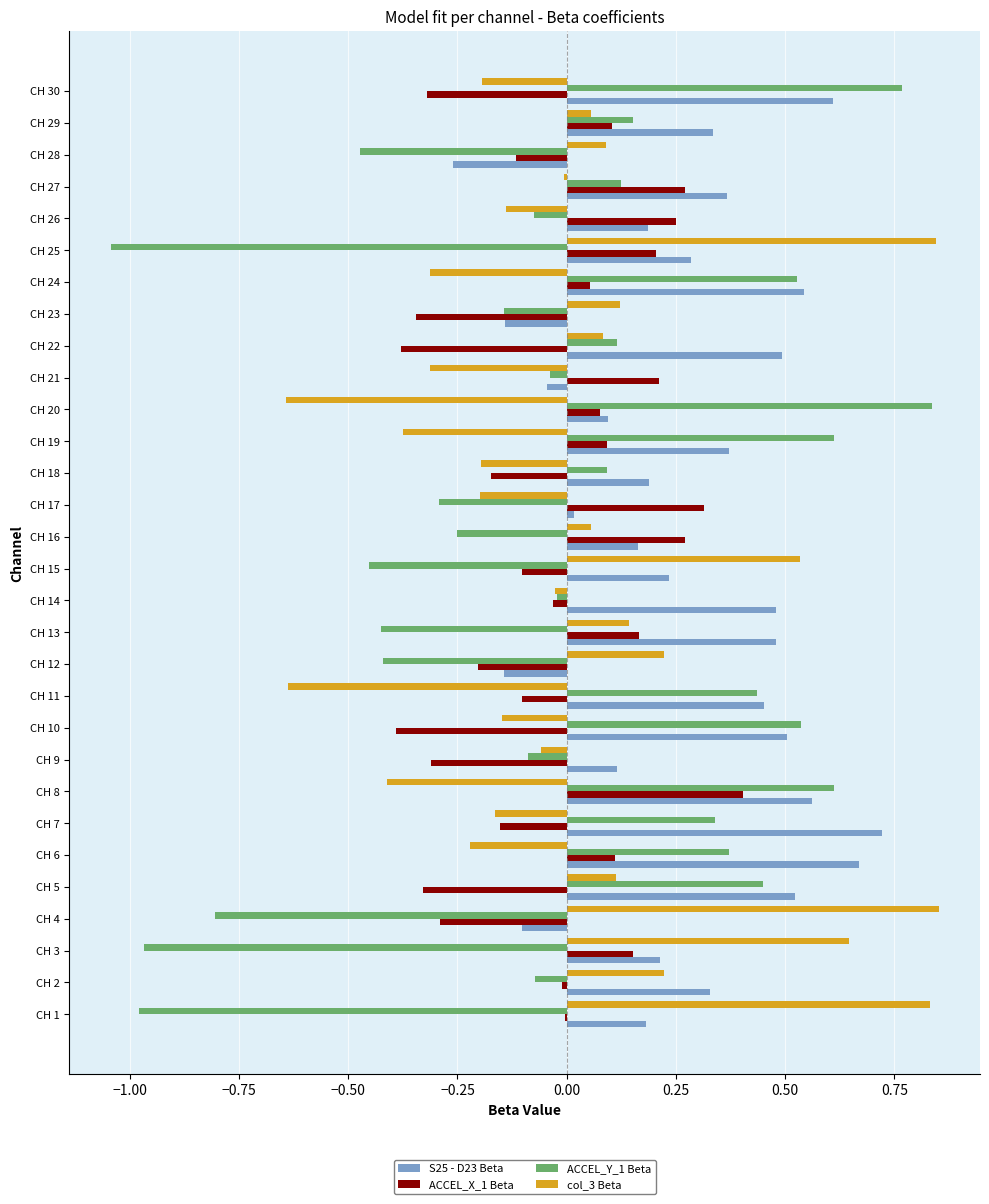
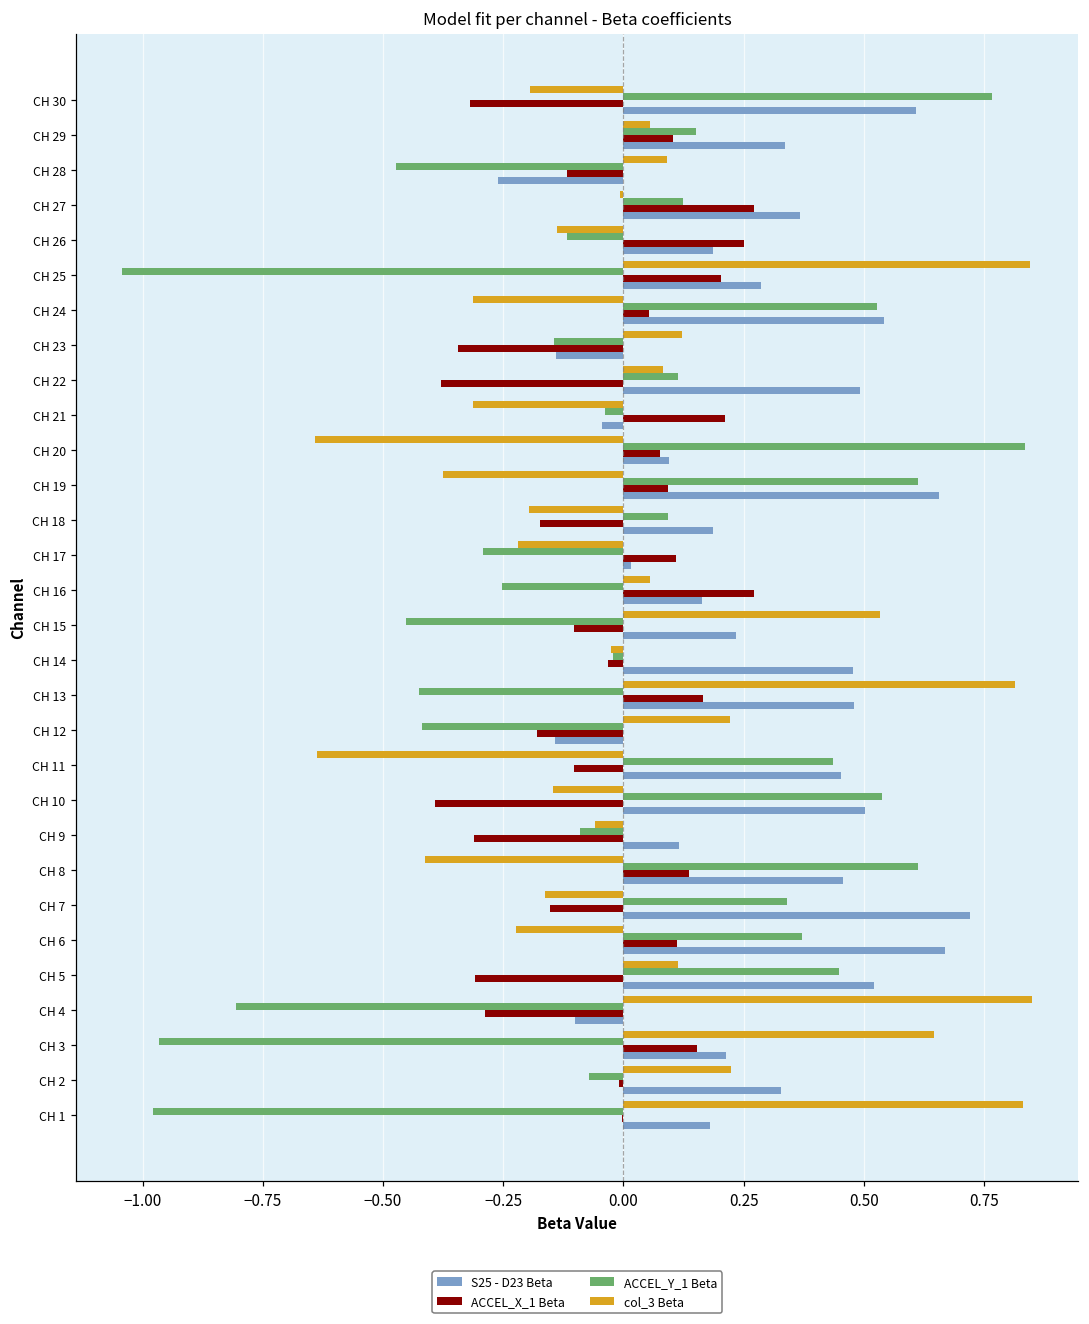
  {
    "S25 - D23 Beta": {
      "CH 30": 0.61,
      "CH 29": 0.34,
      "CH 28": -0.26,
      "CH 27": 0.37,
      "CH 26": 0.19,
      "CH 25": 0.29,
      "CH 24": 0.54,
      "CH 23": -0.14,
      "CH 22": 0.49,
      "CH 21": -0.04,
      "CH 20": 0.09,
-     "CH 19": 0.37,
+     "CH 19": 0.66,
      "CH 18": 0.19,
      "CH 17": 0.02,
      "CH 16": 0.16,
      "CH 15": 0.23,
      "CH 14": 0.48,
      "CH 13": 0.48,
      "CH 12": -0.14,
      "CH 11": 0.45,
      "CH 10": 0.50,
      "CH 9": 0.12,
-     "CH 8": 0.56,
+     "CH 8": 0.46,
      "CH 7": 0.72,
      "CH 6": 0.67,
      "CH 5": 0.52,
      "CH 4": -0.10,
      "CH 3": 0.21,
      "CH 2": 0.33,
      "CH 1": 0.18
    },
    "ACCEL_X_1 Beta": {
      "CH 30": -0.32,
      "CH 29": 0.10,
      "CH 28": -0.12,
      "CH 27": 0.27,
      "CH 26": 0.25,
      "CH 25": 0.20,
      "CH 24": 0.05,
      "CH 23": -0.34,
      "CH 22": -0.38,
      "CH 21": 0.21,
      "CH 20": 0.08,
      "CH 19": 0.09,
      "CH 18": -0.17,
-     "CH 17": 0.31,
+     "CH 17": 0.11,
      "CH 16": 0.27,
      "CH 15": -0.10,
      "CH 14": -0.03,
      "CH 13": 0.16,
-     "CH 12": -0.20,
+     "CH 12": -0.18,
      "CH 11": -0.10,
      "CH 10": -0.39,
      "CH 9": -0.31,
-     "CH 8": 0.40,
+     "CH 8": 0.14,
      "CH 7": -0.15,
      "CH 6": 0.11,
-     "CH 5": -0.33,
+     "CH 5": -0.31,
      "CH 4": -0.29,
      "CH 3": 0.15,
      "CH 2": -0.01
    },
    "ACCEL_Y_1 Beta": {
      "CH 30": 0.77,
      "CH 29": 0.15,
      "CH 28": -0.47,
      "CH 27": 0.12,
-     "CH 26": -0.07,
+     "CH 26": -0.12,
      "CH 25": -1.04,
      "CH 24": 0.53,
      "CH 23": -0.14,
      "CH 22": 0.11,
      "CH 21": -0.04,
      "CH 20": 0.84,
      "CH 19": 0.61,
      "CH 18": 0.09,
      "CH 17": -0.29,
      "CH 16": -0.25,
      "CH 15": -0.45,
      "CH 14": -0.02,
      "CH 13": -0.43,
      "CH 12": -0.42,
      "CH 11": 0.44,
      "CH 10": 0.54,
      "CH 9": -0.09,
      "CH 8": 0.61,
      "CH 7": 0.34,
      "CH 6": 0.37,
      "CH 5": 0.45,
      "CH 4": -0.81,
      "CH 3": -0.97,
      "CH 2": -0.07,
      "CH 1": -0.98
    },
    "col_3 Beta": {
      "CH 30": -0.19,
      "CH 29": 0.06,
      "CH 28": 0.09,
      "CH 27": -0.01,
      "CH 26": -0.14,
      "CH 25": 0.85,
      "CH 24": -0.31,
      "CH 23": 0.12,
      "CH 22": 0.08,
      "CH 21": -0.31,
      "CH 20": -0.64,
      "CH 19": -0.38,
      "CH 18": -0.20,
-     "CH 17": -0.20,
+     "CH 17": -0.22,
      "CH 16": 0.06,
      "CH 15": 0.53,
      "CH 14": -0.03,
-     "CH 13": 0.14,
+     "CH 13": 0.81,
      "CH 12": 0.22,
      "CH 11": -0.64,
      "CH 10": -0.15,
      "CH 9": -0.06,
      "CH 8": -0.41,
      "CH 7": -0.16,
      "CH 6": -0.22,
      "CH 5": 0.11,
      "CH 4": 0.85,
      "CH 3": 0.65,
      "CH 2": 0.22,
      "CH 1": 0.83
    }
  }
